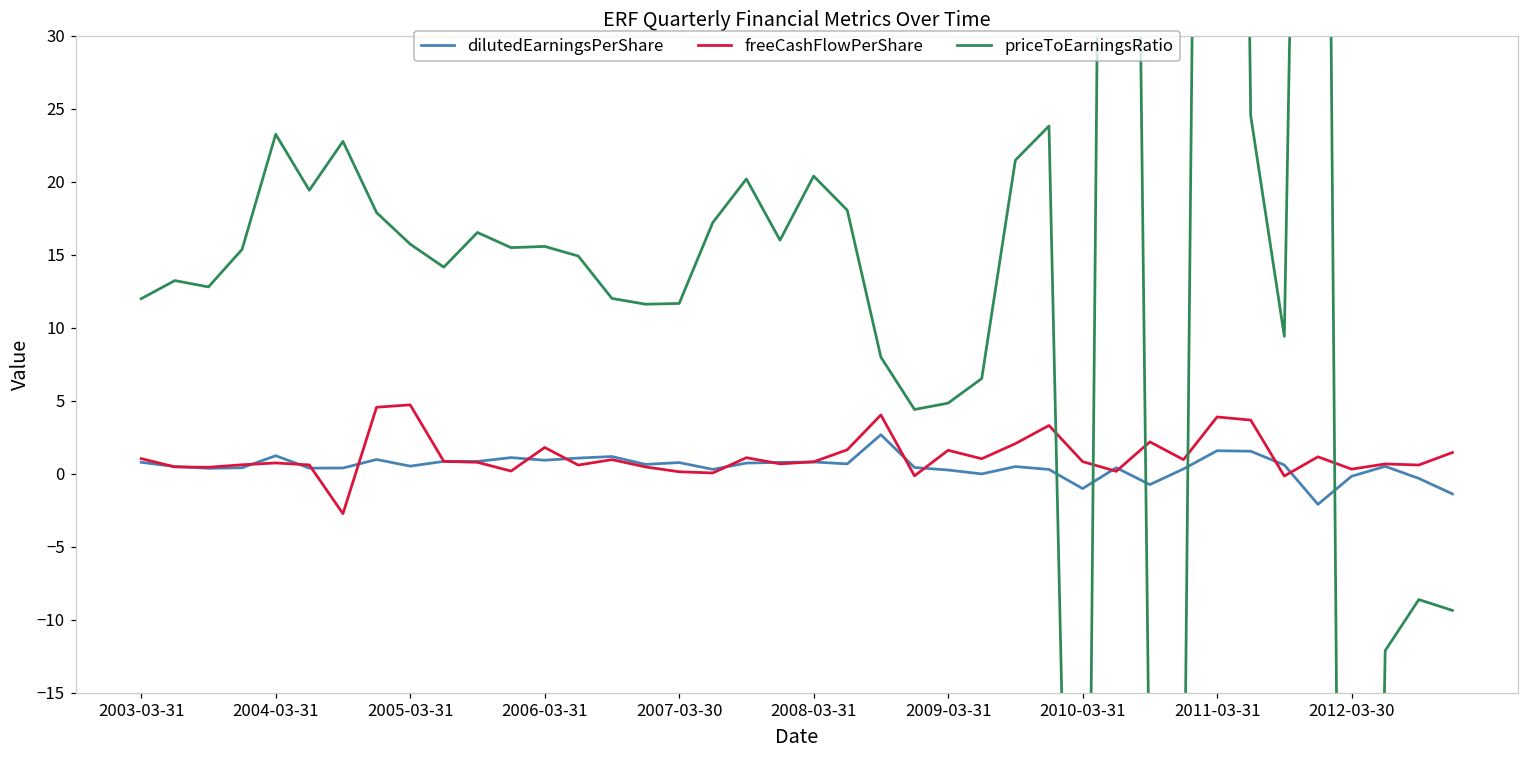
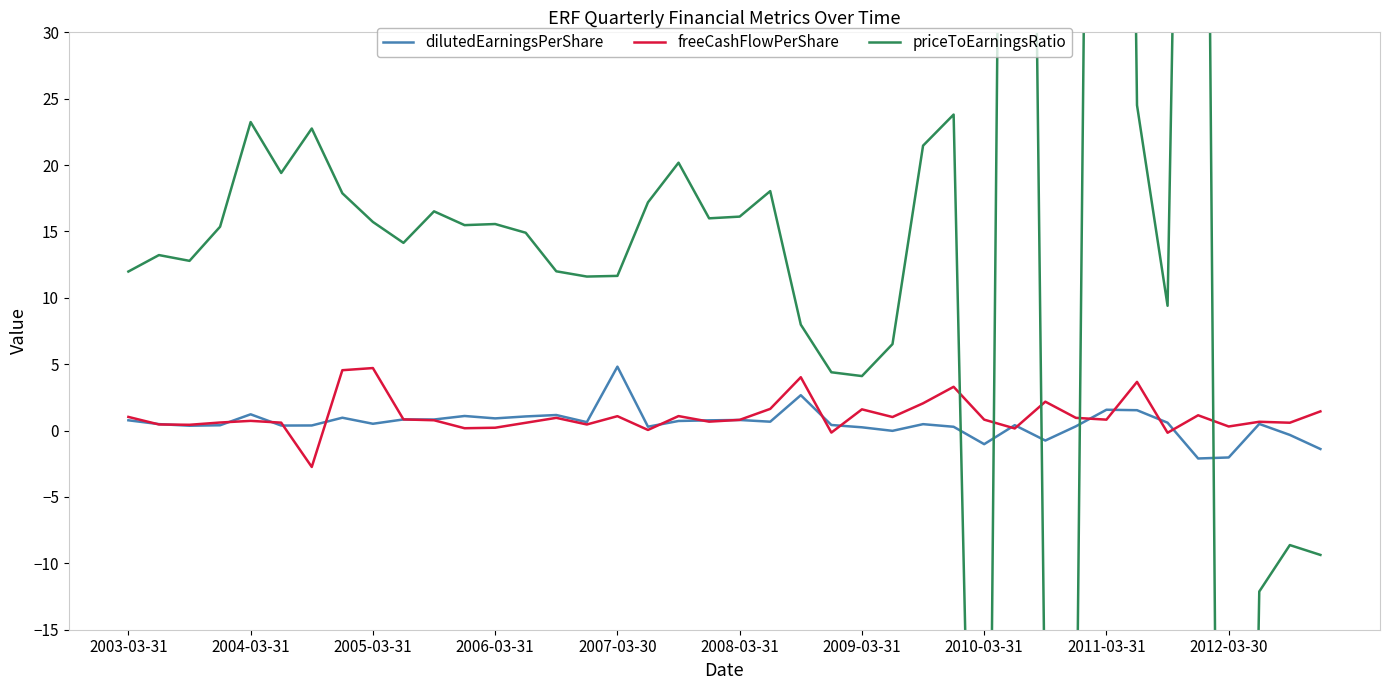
  {
    "dilutedEarningsPerShare": {
      "2003-03-31": 0.8,
      "2004-03-31": 1.2,
      "2005-03-31": 0.5,
      "2006-03-31": 0.9,
-     "2007-03-30": 0.8,
+     "2007-03-30": 4.8,
      "2009-03-31": 0.2,
      "2010-03-31": -1.0,
      "2011-03-31": 1.6,
-     "2012-03-30": -0.2
+     "2012-03-30": -2.0
    },
    "freeCashFlowPerShare": {
      "2003-03-31": 1.0,
      "2004-03-31": 0.7,
      "2005-03-31": 4.7,
-     "2006-03-31": 1.8,
-     "2007-03-30": 0.1,
+     "2006-03-31": 0.2,
+     "2007-03-30": 1.1,
      "2009-03-31": 1.6,
      "2010-03-31": 0.8,
-     "2011-03-31": 3.9,
+     "2011-03-31": 0.8,
      "2012-03-30": 0.3
    },
    "priceToEarningsRatio": {
      "2003-03-31": 12.0,
      "2004-03-31": 23.2,
      "2005-03-31": 15.7,
      "2006-03-31": 15.6,
      "2007-03-30": 11.7,
-     "2008-03-31": 20.4,
-     "2009-03-31": 4.8
+     "2008-03-31": 16.1,
+     "2009-03-31": 4.1
    }
  }
